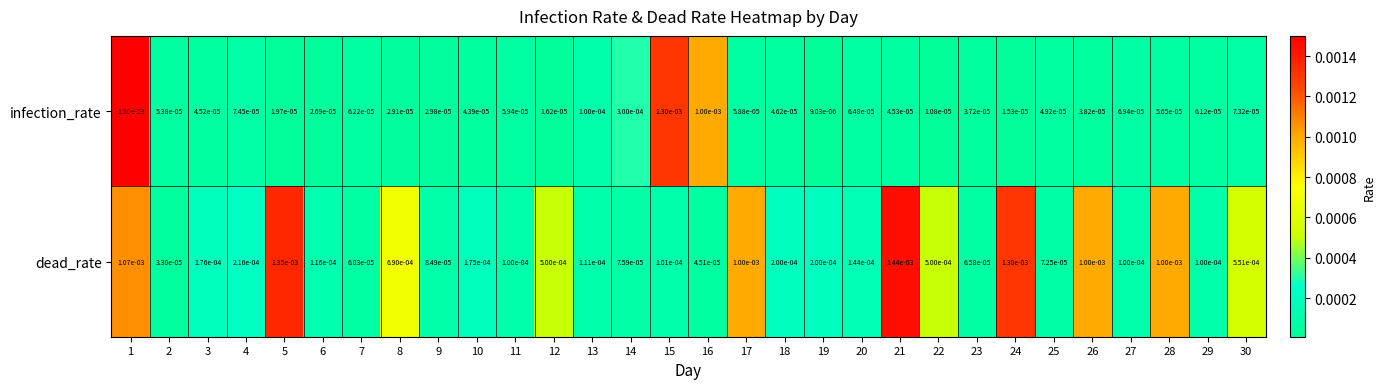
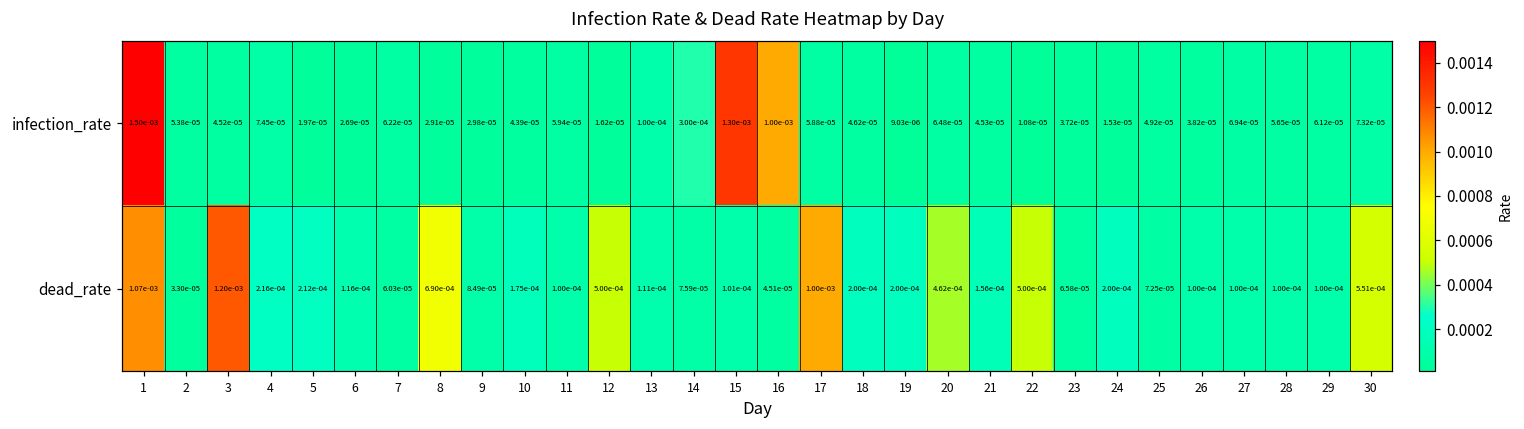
  {
    "infection_rate": {
      "1": "1.50e-03",
      "2": "5.38e-05",
      "3": "4.52e-05",
      "4": "7.45e-05",
      "5": "1.97e-05",
      "6": "2.69e-05",
      "7": "6.22e-05",
      "8": "2.91e-05",
      "9": "2.98e-05",
      "10": "4.39e-05",
      "11": "5.94e-05",
      "12": "1.62e-05",
      "13": "1.00e-04",
      "14": "3.00e-04",
      "15": "1.30e-03",
      "16": "1.00e-03",
      "17": "5.88e-05",
      "18": "4.62e-05",
      "19": "9.03e-06",
      "20": "6.48e-05",
      "21": "4.53e-05",
      "22": "1.08e-05",
      "23": "3.72e-05",
      "24": "1.53e-05",
      "25": "4.92e-05",
      "26": "3.82e-05",
      "27": "6.94e-05",
      "28": "5.65e-05",
      "29": "6.12e-05",
      "30": "7.32e-05"
    },
    "dead_rate": {
      "1": "1.07e-03",
      "2": "3.30e-05",
-     "3": "1.76e-04",
+     "3": "1.20e-03",
      "4": "2.16e-04",
-     "5": "1.35e-03",
+     "5": "2.12e-04",
      "6": "1.16e-04",
      "7": "6.03e-05",
      "8": "6.90e-04",
      "9": "8.49e-05",
      "10": "1.75e-04",
      "11": "1.00e-04",
      "12": "5.00e-04",
      "13": "1.11e-04",
      "14": "7.59e-05",
      "15": "1.01e-04",
      "16": "4.51e-05",
      "17": "1.00e-03",
      "18": "2.00e-04",
      "19": "2.00e-04",
-     "20": "1.44e-04",
-     "21": "1.44e-03",
+     "20": "4.62e-04",
+     "21": "1.56e-04",
      "22": "5.00e-04",
      "23": "6.58e-05",
-     "24": "1.30e-03",
+     "24": "2.00e-04",
      "25": "7.25e-05",
-     "26": "1.00e-03",
+     "26": "1.00e-04",
      "27": "1.00e-04",
-     "28": "1.00e-03",
+     "28": "1.00e-04",
      "29": "1.00e-04",
      "30": "5.51e-04"
    }
  }
